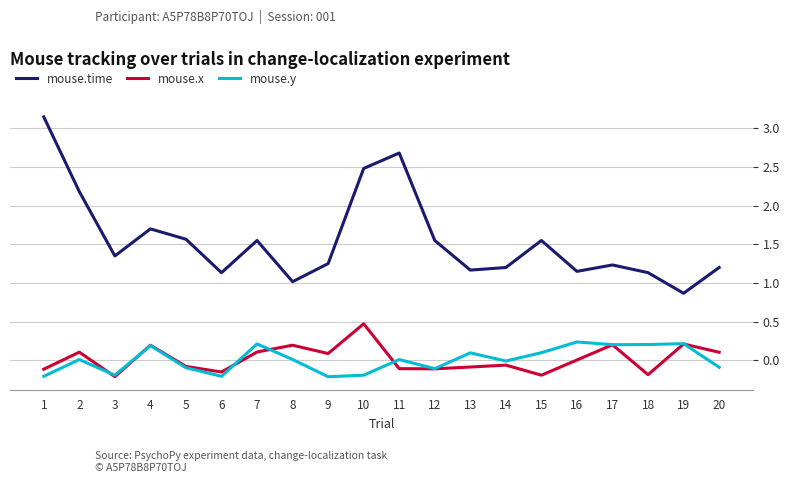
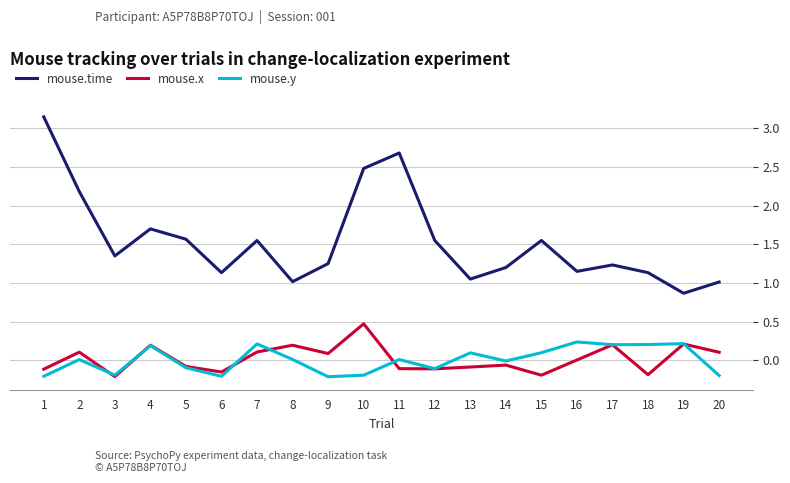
  {
    "mouse.time": {
      "1": 3.1,
      "2": 2.2,
      "3": 1.3,
      "4": 1.7,
      "5": 1.6,
      "6": 1.1,
      "7": 1.5,
      "8": 1.0,
      "9": 1.2,
      "10": 2.5,
      "11": 2.7,
      "12": 1.5,
-     "13": 1.2,
+     "13": 1.0,
      "14": 1.2,
      "15": 1.5,
      "16": 1.1,
      "17": 1.2,
      "18": 1.1,
      "19": 0.9,
-     "20": 1.2
+     "20": 1.0
    },
    "mouse.x": {
      "1": -0.1,
      "2": 0.1,
      "6": -0.2,
      "7": 0.1,
      "8": 0.2,
      "9": 0.1,
      "10": 0.5,
      "11": -0.1,
      "13": -0.1,
      "14": -0.1,
      "15": -0.2,
      "16": 0.0,
      "18": -0.2,
      "20": 0.1
    },
    "mouse.y": {
      "1": -0.2,
      "2": 0.0,
      "6": -0.2,
      "7": 0.2,
      "8": 0.0,
      "9": -0.2,
      "10": -0.2,
      "11": 0.0,
      "13": 0.1,
      "14": 0.0,
      "15": 0.1,
      "16": 0.2,
      "18": 0.2,
-     "20": -0.1
+     "20": -0.2
    }
  }
